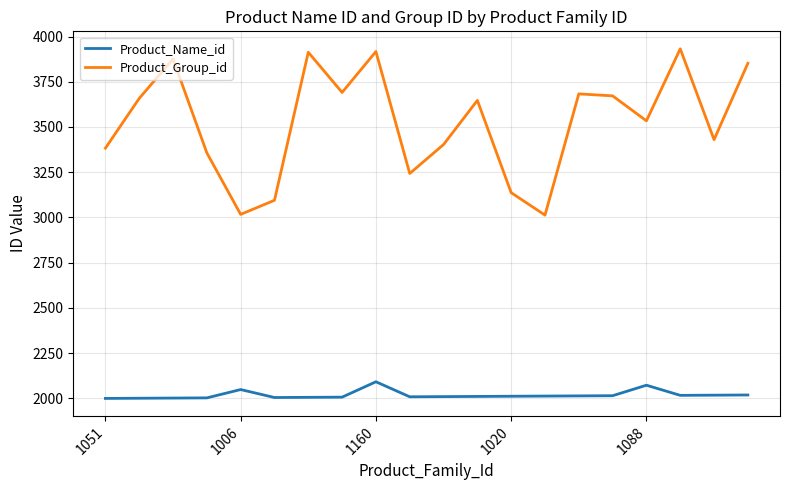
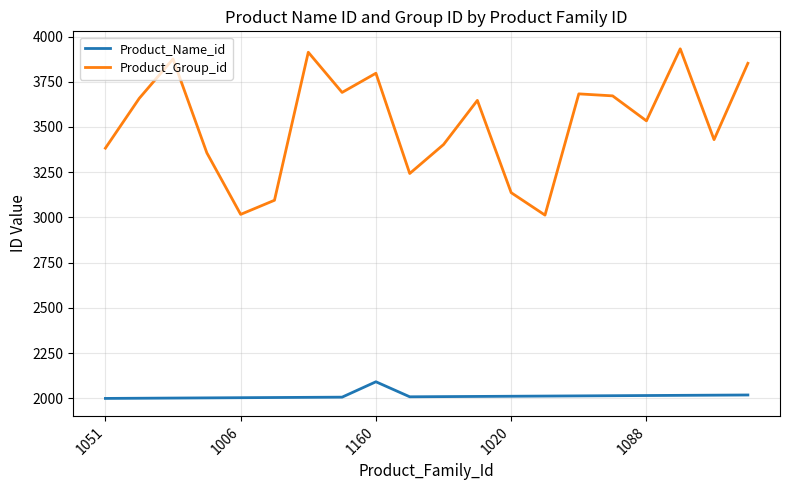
  {
    "Product_Name_id": {
      "1051": 2000,
-     "1006": 2050,
+     "1006": 2000,
      "1160": 2090,
      "1020": 2010,
-     "1088": 2070
+     "1088": 2020
    },
    "Product_Group_id": {
      "1051": 3380,
      "1006": 3020,
-     "1160": 3920,
+     "1160": 3800,
      "1020": 3140,
      "1088": 3530
    }
  }
